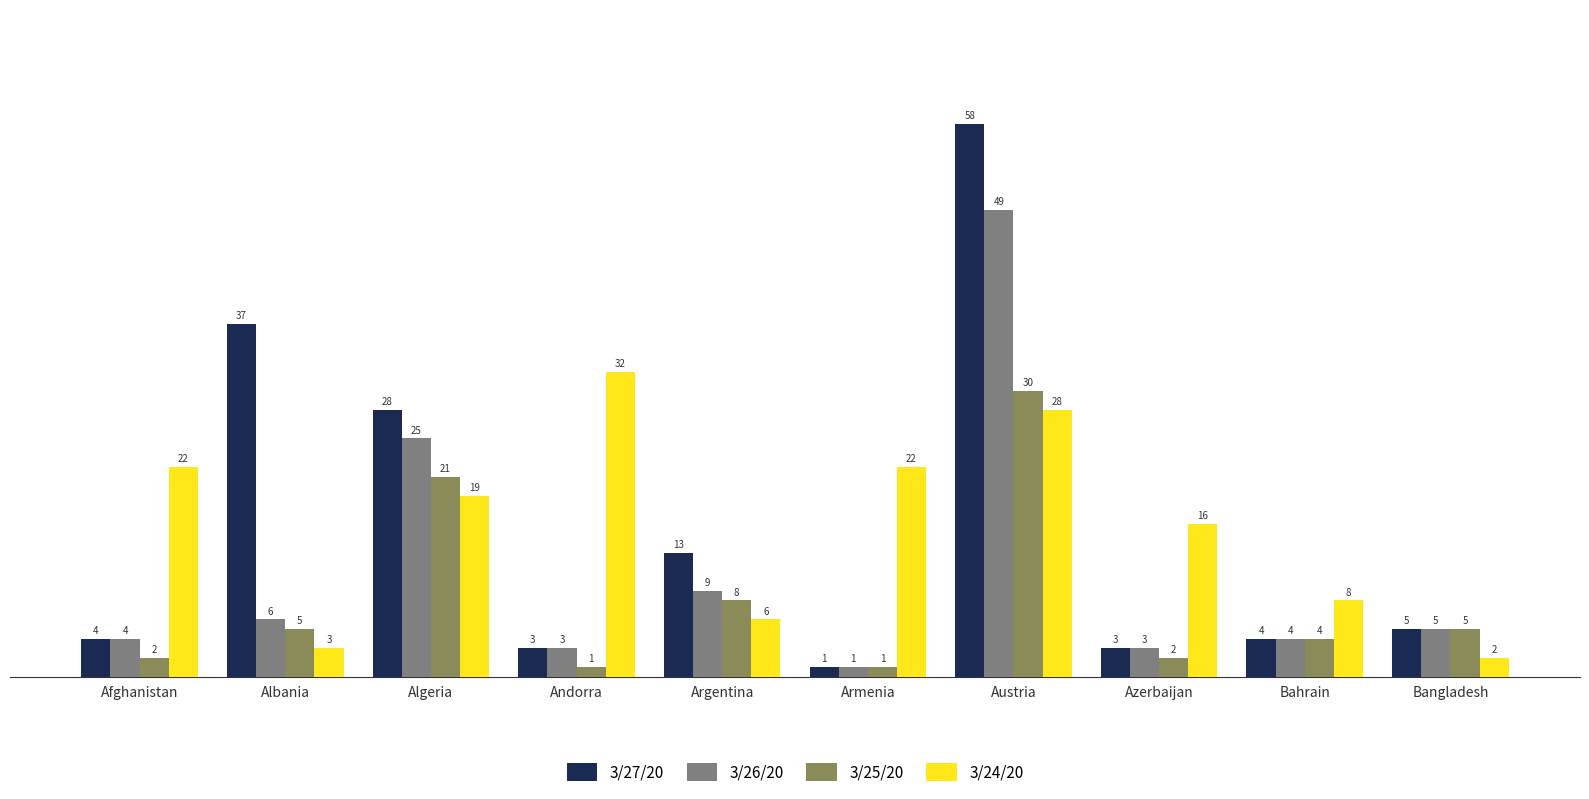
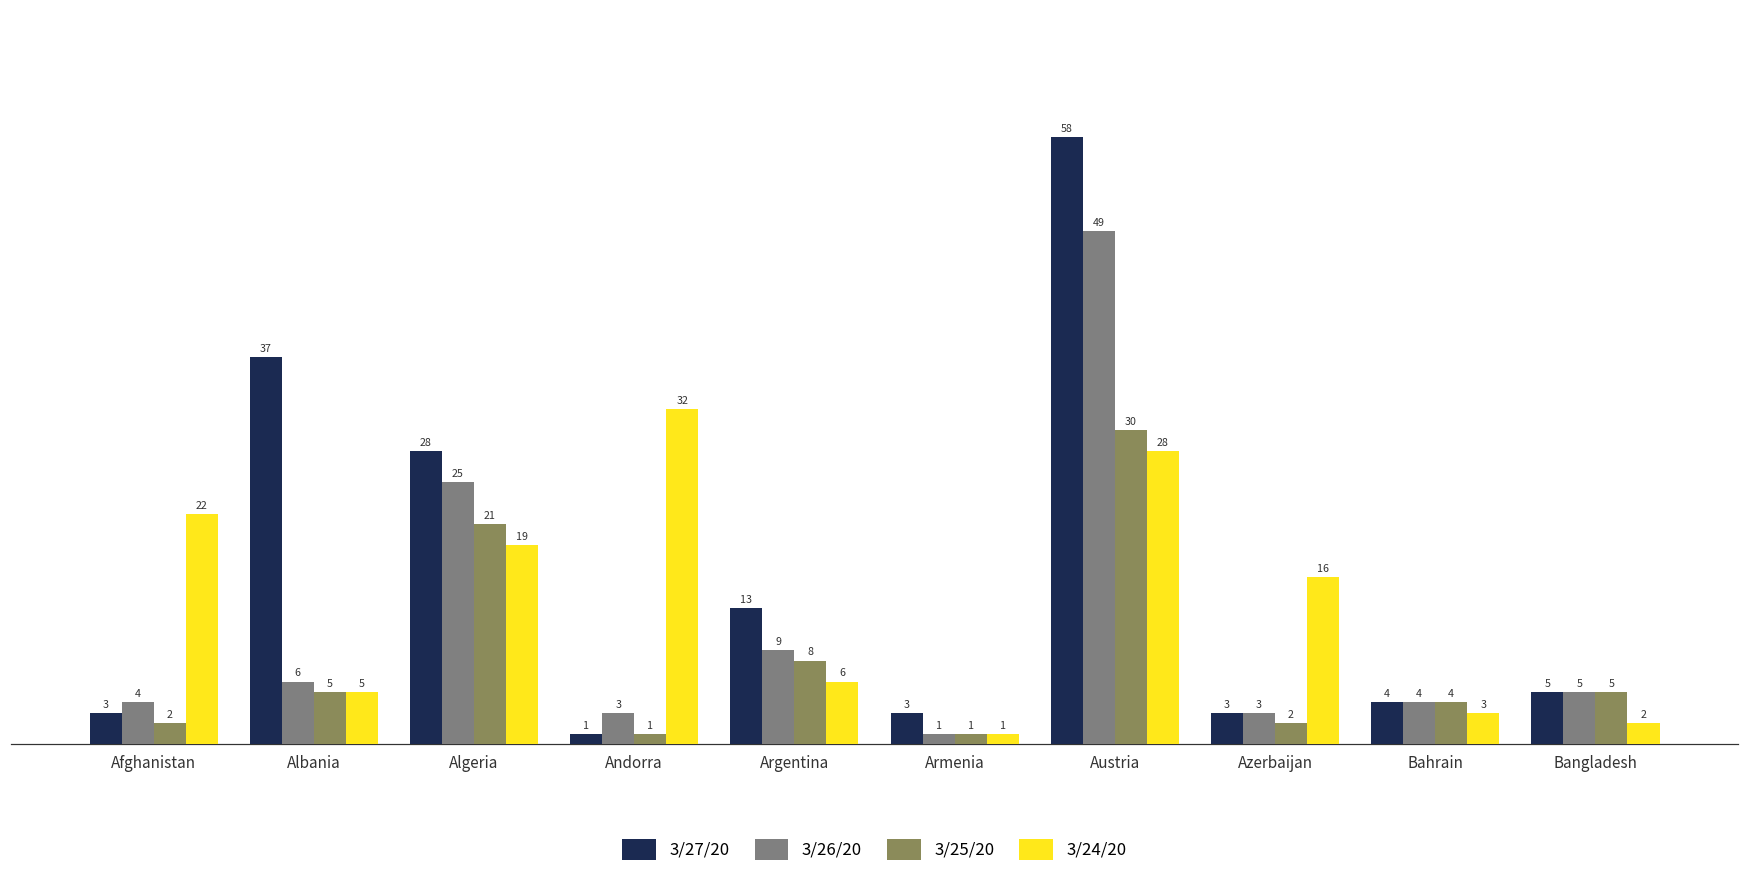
  {
    "3/27/20": {
-     "Afghanistan": 4,
+     "Afghanistan": 3,
      "Albania": 37,
      "Algeria": 28,
-     "Andorra": 3,
+     "Andorra": 1,
      "Argentina": 13,
-     "Armenia": 1,
+     "Armenia": 3,
      "Austria": 58,
      "Azerbaijan": 3,
      "Bahrain": 4,
      "Bangladesh": 5
    },
    "3/24/20": {
      "Afghanistan": 22,
-     "Albania": 3,
+     "Albania": 5,
      "Algeria": 19,
      "Andorra": 32,
      "Argentina": 6,
-     "Armenia": 22,
+     "Armenia": 1,
      "Austria": 28,
      "Azerbaijan": 16,
-     "Bahrain": 8,
+     "Bahrain": 3,
      "Bangladesh": 2
    }
  }
